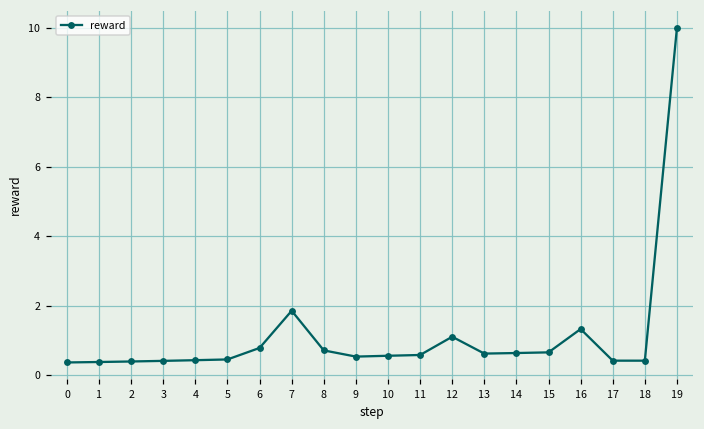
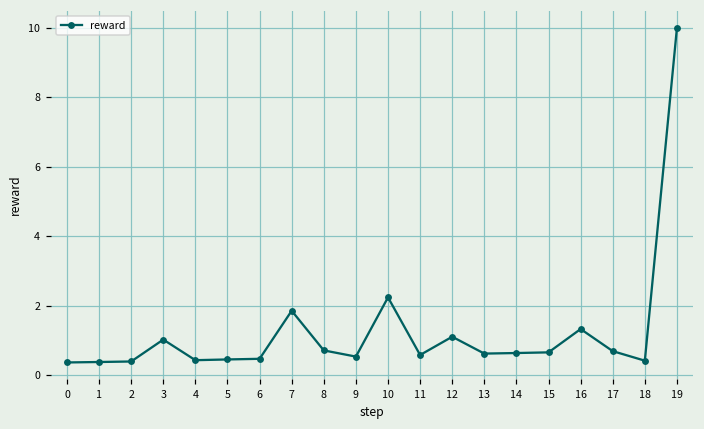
  {
    "0": 0.4,
    "1": 0.4,
    "2": 0.4,
-   "3": 0.4,
+   "3": 1.0,
    "4": 0.4,
    "5": 0.4,
-   "6": 0.8,
+   "6": 0.5,
    "7": 1.8,
    "8": 0.7,
    "9": 0.5,
-   "10": 0.6,
+   "10": 2.2,
    "11": 0.6,
    "12": 1.1,
    "13": 0.6,
    "14": 0.6,
    "15": 0.7,
    "16": 1.3,
-   "17": 0.4,
+   "17": 0.7,
    "18": 0.4,
    "19": 10.0
  }
